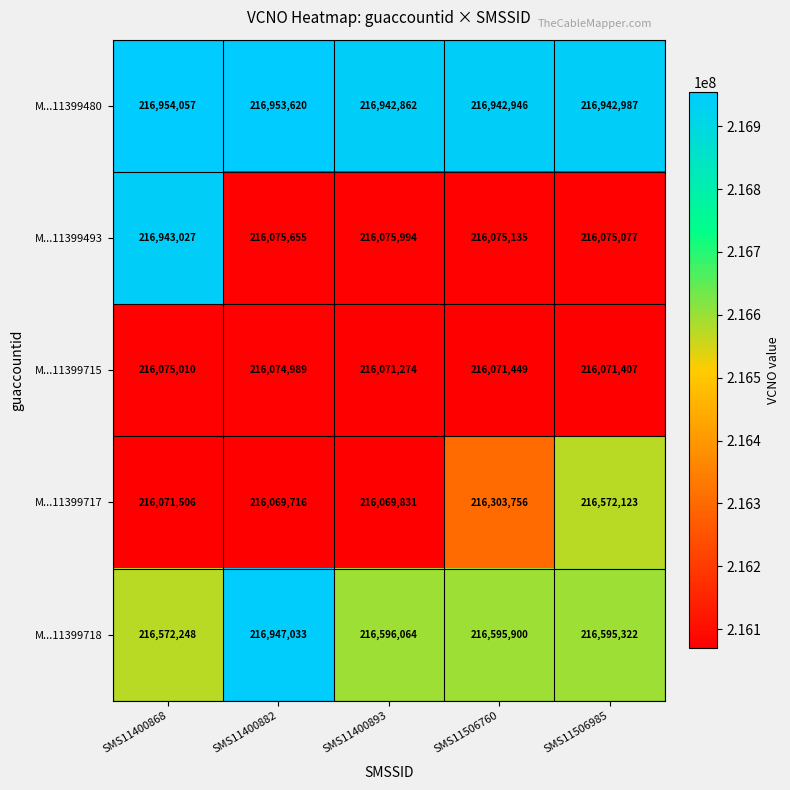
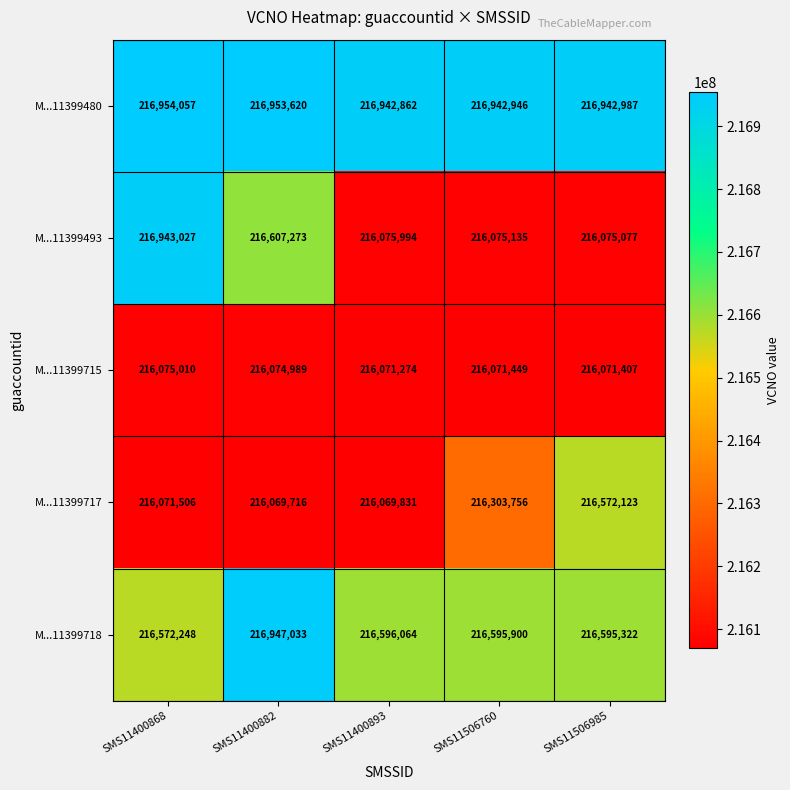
  {
    "M...11399480": {
      "SMS11400868": "216,954,057",
      "SMS11400882": "216,953,620",
      "SMS11400893": "216,942,862",
      "SMS11506760": "216,942,946",
      "SMS11506985": "216,942,987"
    },
    "M...11399493": {
      "SMS11400868": "216,943,027",
-     "SMS11400882": "216,075,655",
+     "SMS11400882": "216,607,273",
      "SMS11400893": "216,075,994",
      "SMS11506760": "216,075,135",
      "SMS11506985": "216,075,077"
    },
    "M...11399715": {
      "SMS11400868": "216,075,010",
      "SMS11400882": "216,074,989",
      "SMS11400893": "216,071,274",
      "SMS11506760": "216,071,449",
      "SMS11506985": "216,071,407"
    },
    "M...11399717": {
      "SMS11400868": "216,071,506",
      "SMS11400882": "216,069,716",
      "SMS11400893": "216,069,831",
      "SMS11506760": "216,303,756",
      "SMS11506985": "216,572,123"
    },
    "M...11399718": {
      "SMS11400868": "216,572,248",
      "SMS11400882": "216,947,033",
      "SMS11400893": "216,596,064",
      "SMS11506760": "216,595,900",
      "SMS11506985": "216,595,322"
    }
  }
